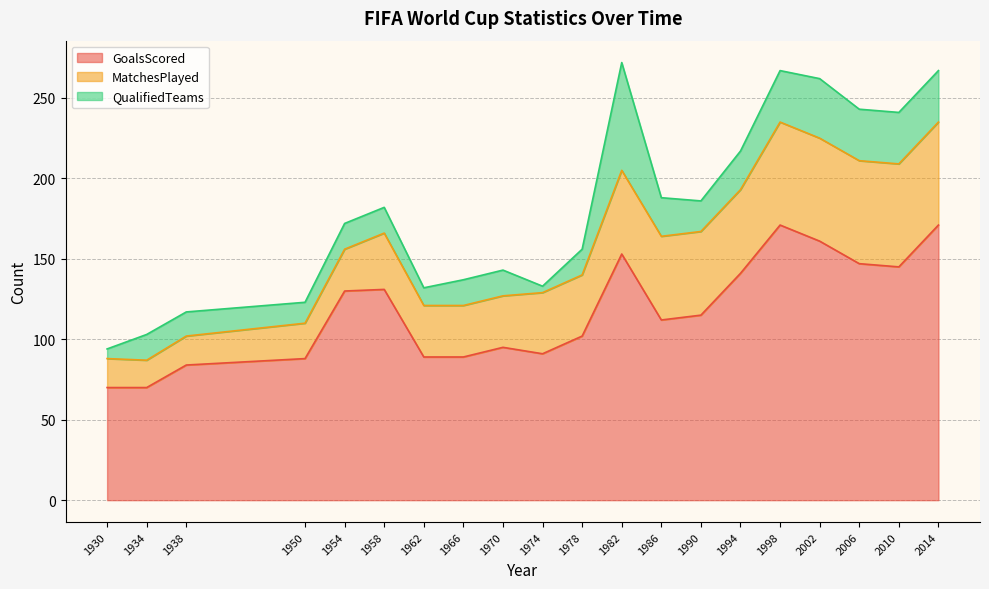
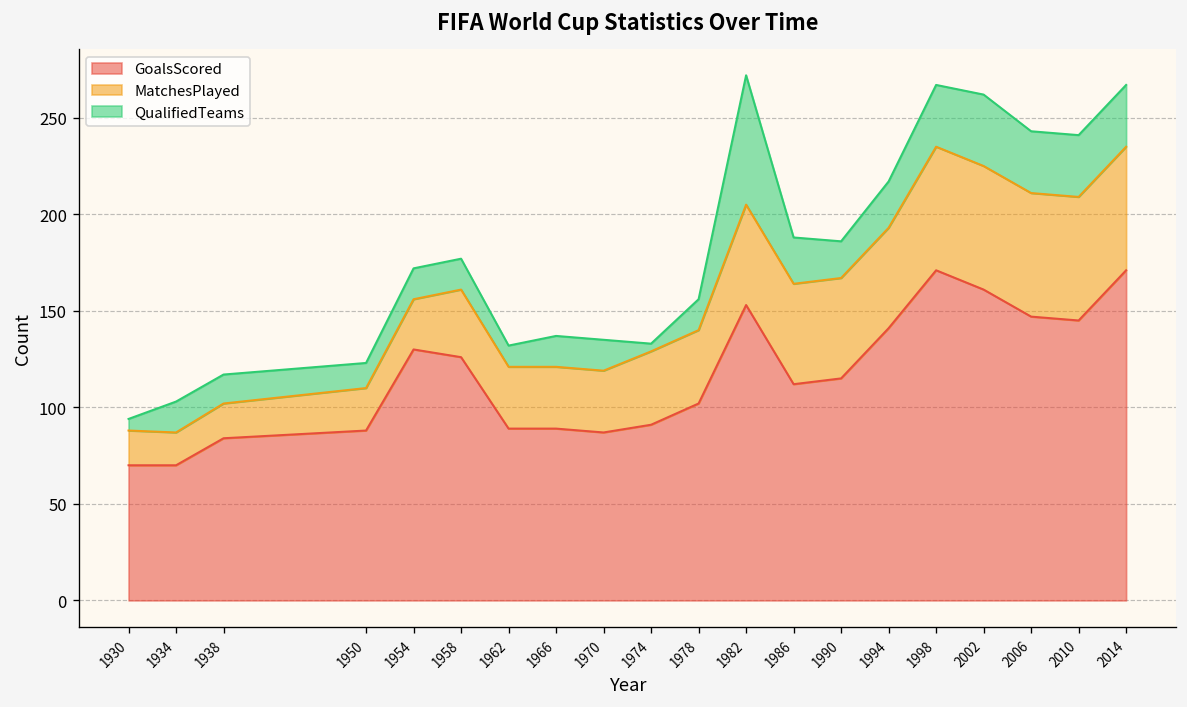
  {
    "GoalsScored": {
      "1930": 70,
      "1934": 70,
      "1938": 84,
      "1950": 88,
      "1954": 130,
-     "1958": 131,
+     "1958": 126,
      "1962": 89,
      "1966": 89,
-     "1970": 95,
+     "1970": 87,
      "1974": 91,
      "1978": 102,
      "1982": 153,
      "1986": 112,
      "1990": 115,
      "1994": 141,
      "1998": 171,
      "2002": 161,
      "2006": 147,
      "2010": 145,
      "2014": 171
    },
    "MatchesPlayed": {
      "1930": 18,
      "1934": 17,
      "1938": 18,
      "1950": 22,
      "1954": 26,
      "1958": 35,
      "1962": 32,
      "1966": 32,
      "1970": 32,
      "1974": 38,
      "1978": 38,
      "1982": 52,
      "1986": 52,
      "1990": 52,
      "1994": 52,
      "1998": 64,
      "2002": 64,
      "2006": 64,
      "2010": 64,
      "2014": 64
    },
    "QualifiedTeams": {
      "1930": 6,
      "1934": 16,
      "1938": 15,
      "1950": 13,
      "1954": 16,
      "1958": 16,
      "1962": 11,
      "1966": 16,
      "1970": 16,
      "1974": 4,
      "1978": 16,
      "1982": 67,
      "1986": 24,
      "1990": 19,
      "1994": 24,
      "1998": 32,
      "2002": 37,
      "2006": 32,
      "2010": 32,
      "2014": 32
    }
  }
